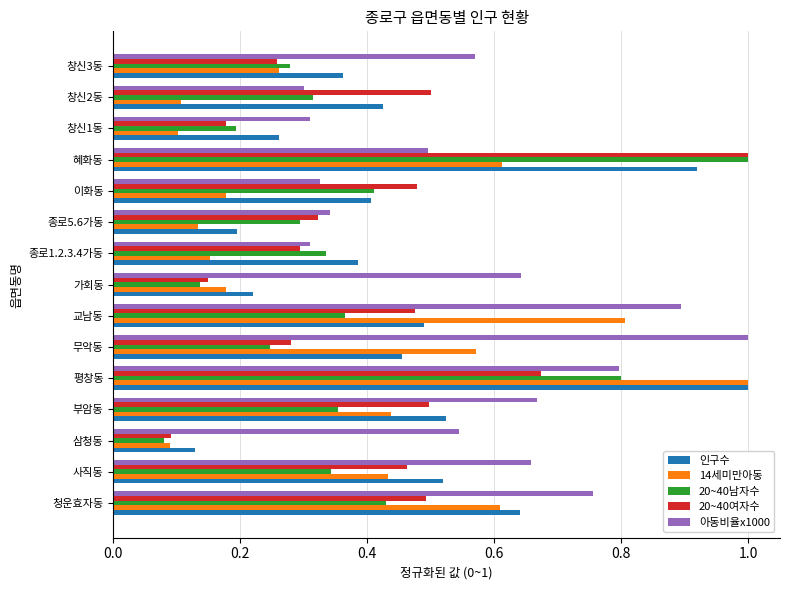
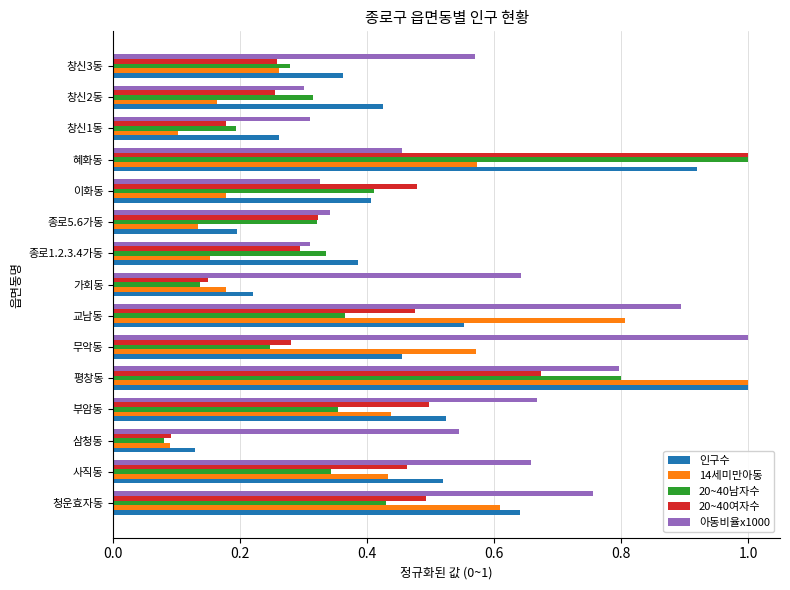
  {
    "인구수": {
      "창신3동": 0.36,
      "창신2동": 0.43,
      "창신1동": 0.26,
      "혜화동": 0.92,
      "이화동": 0.41,
      "종로5.6가동": 0.19,
      "종로1.2.3.4가동": 0.39,
      "가회동": 0.22,
-     "교남동": 0.49,
+     "교남동": 0.55,
      "무악동": 0.45,
      "평창동": 1.00,
      "부암동": 0.52,
      "삼청동": 0.13,
      "사직동": 0.52,
      "청운효자동": 0.64
    },
    "14세미만아동": {
      "창신3동": 0.26,
-     "창신2동": 0.11,
+     "창신2동": 0.16,
      "창신1동": 0.10,
-     "혜화동": 0.61,
+     "혜화동": 0.57,
      "이화동": 0.18,
      "종로5.6가동": 0.13,
      "종로1.2.3.4가동": 0.15,
      "가회동": 0.18,
      "교남동": 0.81,
      "무악동": 0.57,
      "평창동": 1.00,
      "부암동": 0.44,
      "삼청동": 0.09,
      "사직동": 0.43,
      "청운효자동": 0.61
    },
    "20~40남자수": {
      "창신3동": 0.28,
      "창신2동": 0.31,
      "창신1동": 0.19,
      "혜화동": 1.00,
      "이화동": 0.41,
-     "종로5.6가동": 0.29,
+     "종로5.6가동": 0.32,
      "종로1.2.3.4가동": 0.34,
      "가회동": 0.14,
      "교남동": 0.36,
      "무악동": 0.25,
      "평창동": 0.80,
      "부암동": 0.35,
      "삼청동": 0.08,
      "사직동": 0.34,
      "청운효자동": 0.43
    },
    "20~40여자수": {
      "창신3동": 0.26,
-     "창신2동": 0.50,
+     "창신2동": 0.25,
      "창신1동": 0.18,
      "혜화동": 1.00,
      "이화동": 0.48,
      "종로5.6가동": 0.32,
      "종로1.2.3.4가동": 0.29,
      "가회동": 0.15,
      "교남동": 0.47,
      "무악동": 0.28,
      "평창동": 0.67,
      "부암동": 0.50,
      "삼청동": 0.09,
      "사직동": 0.46,
      "청운효자동": 0.49
    },
    "아동비율x1000": {
      "창신3동": 0.57,
      "창신2동": 0.30,
      "창신1동": 0.31,
-     "혜화동": 0.50,
+     "혜화동": 0.46,
      "이화동": 0.33,
      "종로5.6가동": 0.34,
      "종로1.2.3.4가동": 0.31,
      "가회동": 0.64,
      "교남동": 0.89,
      "무악동": 1.00,
      "평창동": 0.80,
      "부암동": 0.67,
      "삼청동": 0.54,
      "사직동": 0.66,
      "청운효자동": 0.76
    }
  }
